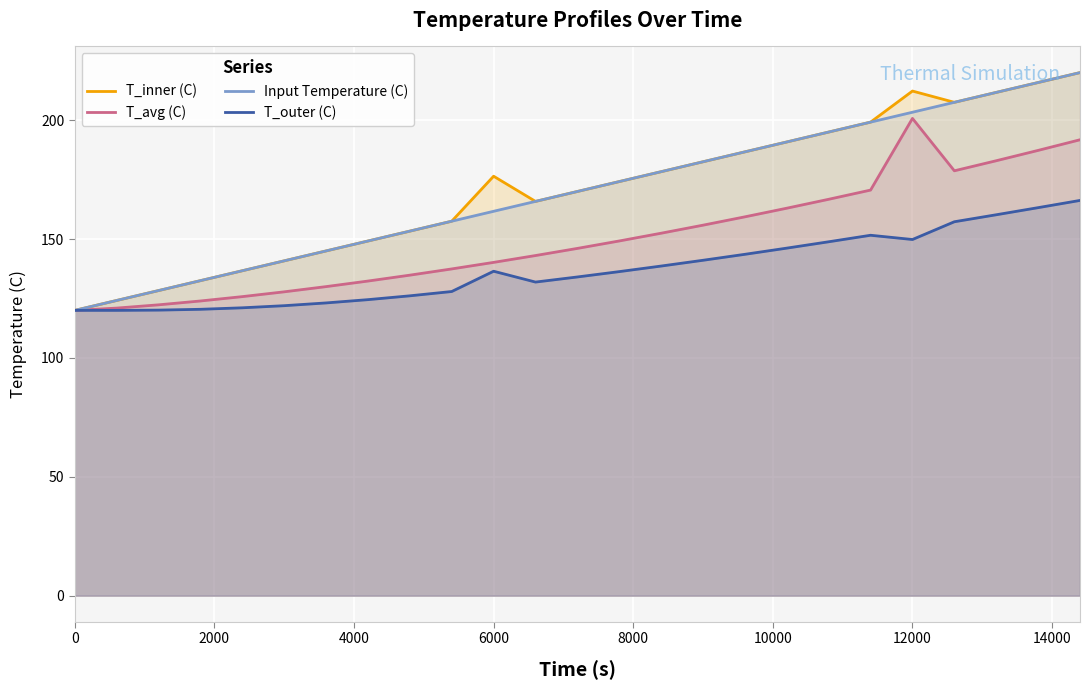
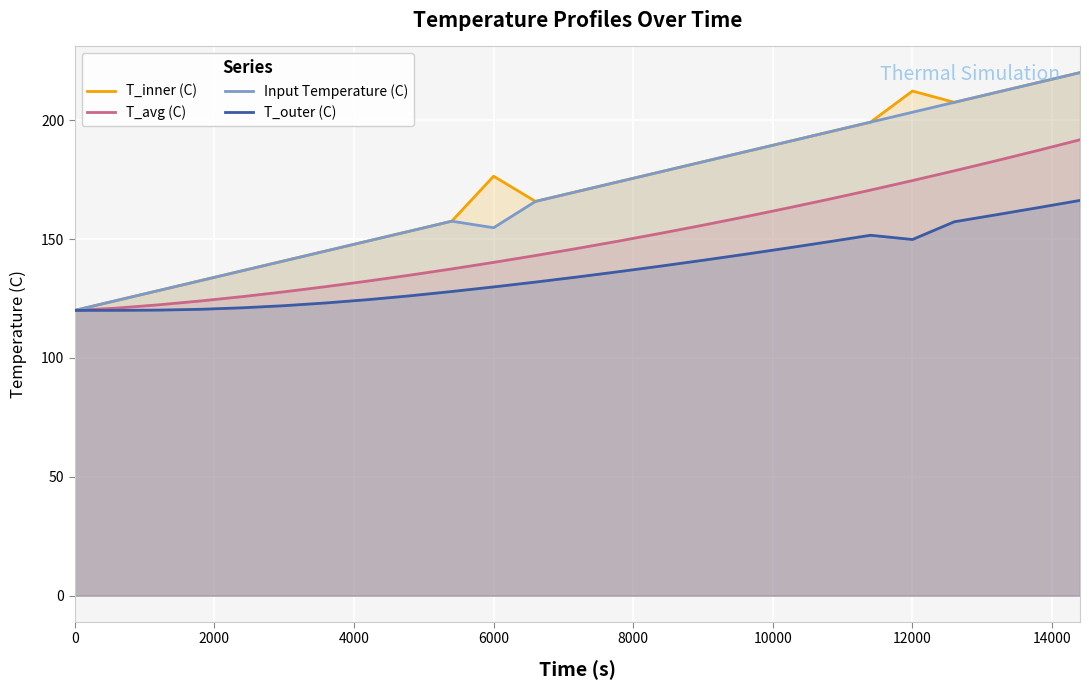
  {
    "T_inner (C)": {
      "6000": 176,
      "12000": 212
    },
    "T_avg (C)": {
      "6000": 140,
-     "12000": 201
+     "12000": 175
    },
    "Input Temperature (C)": {
-     "6000": 162,
+     "6000": 155,
      "12000": 203
    },
    "T_outer (C)": {
-     "6000": 136,
+     "6000": 130,
      "12000": 150
    }
  }
